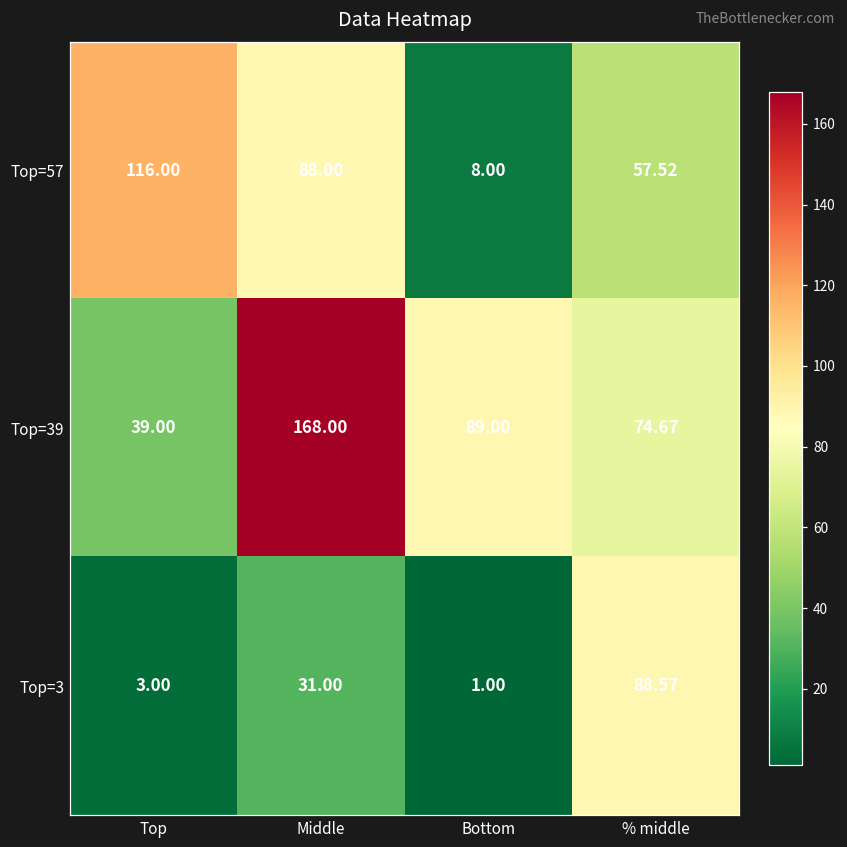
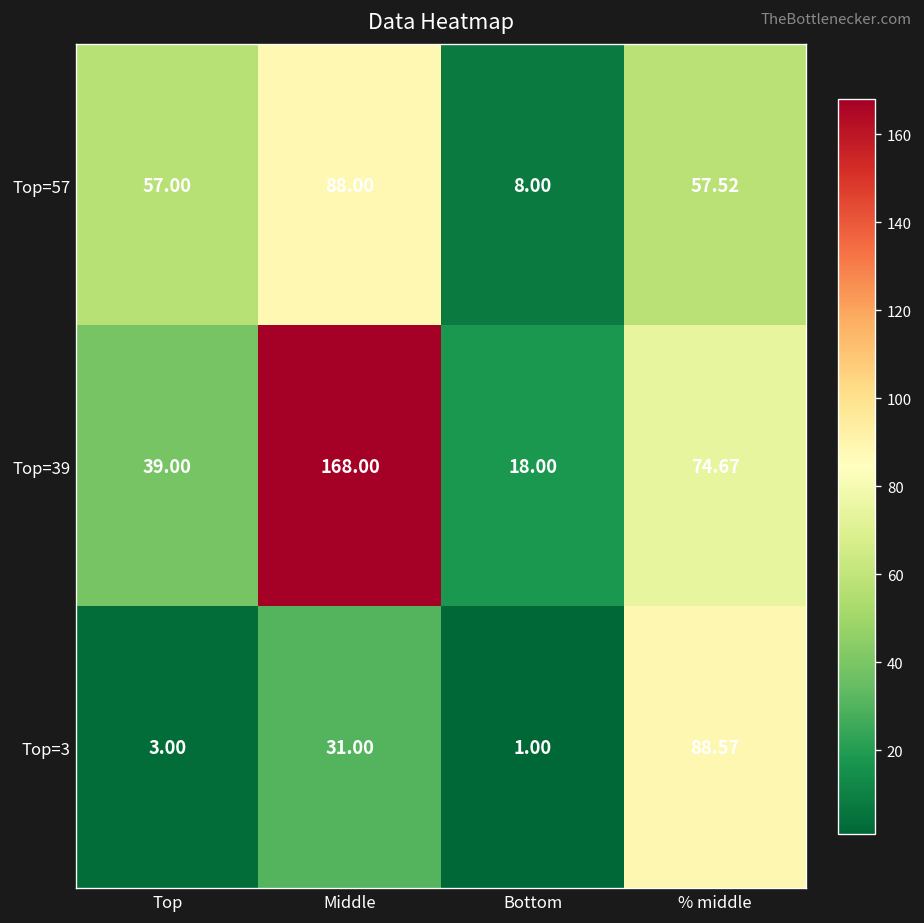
  {
    "Top=57": {
-     "Top": 116.00,
+     "Top": 57.00,
      "Middle": 88.00,
      "Bottom": 8.00,
      "% middle": 57.52
    },
    "Top=39": {
      "Top": 39.00,
      "Middle": 168.00,
-     "Bottom": 89.00,
+     "Bottom": 18.00,
      "% middle": 74.67
    },
    "Top=3": {
      "Top": 3.00,
      "Middle": 31.00,
      "Bottom": 1.00,
      "% middle": 88.57
    }
  }
